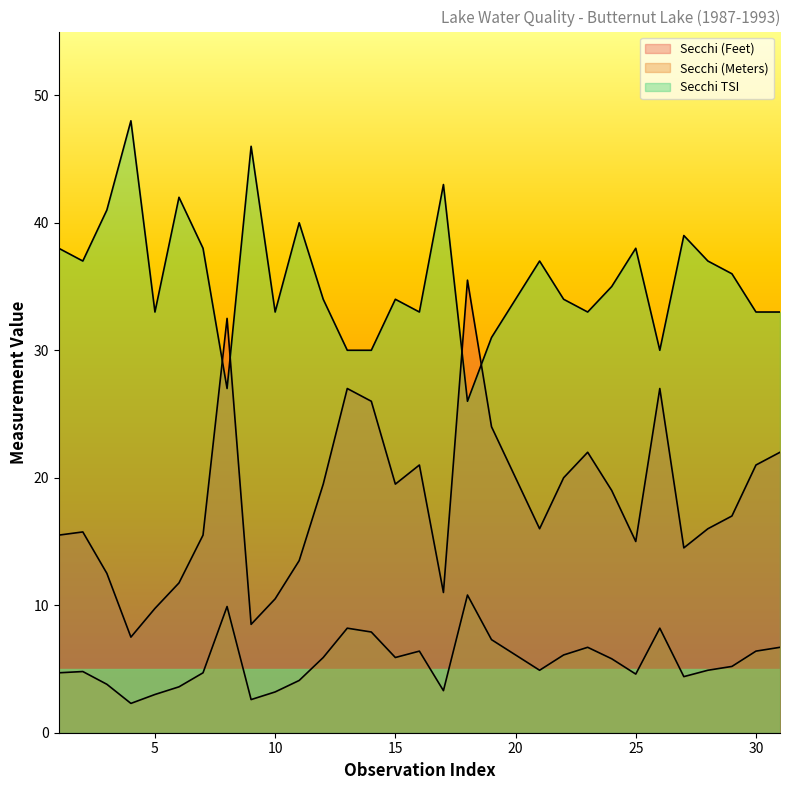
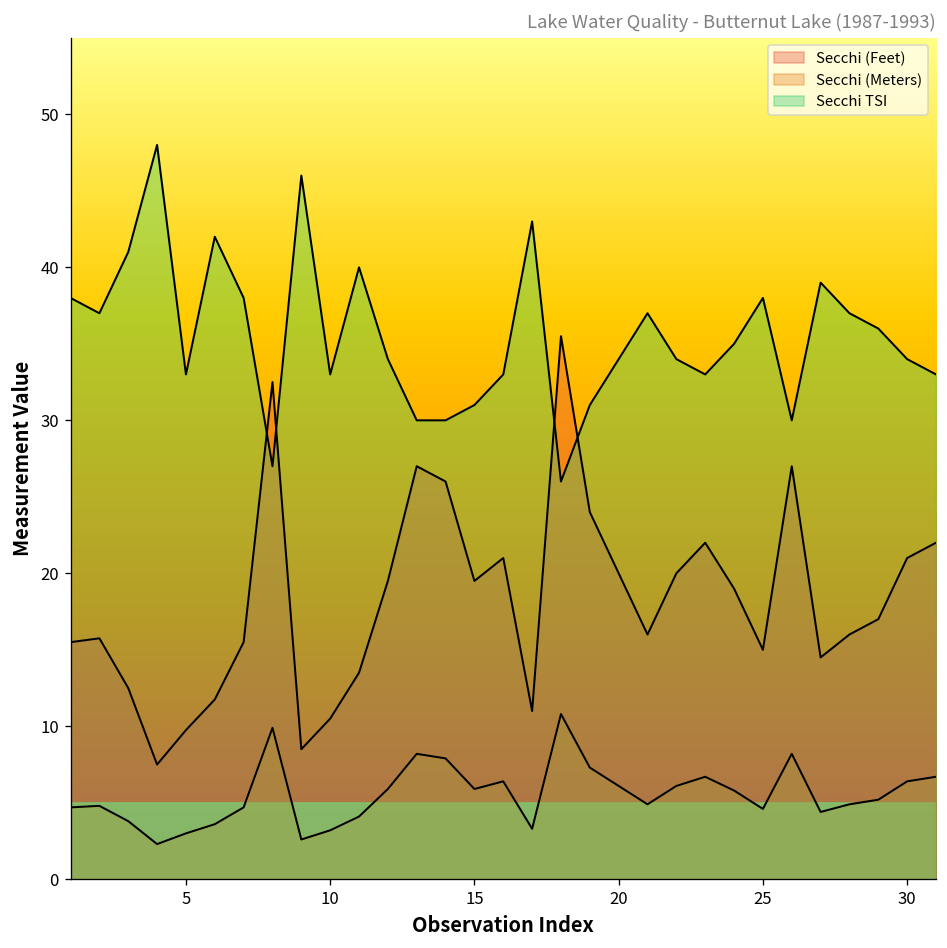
  {
    "Secchi TSI": {
      "5": 33,
      "10": 33,
-     "15": 34,
+     "15": 31,
      "20": 34,
      "25": 38,
-     "30": 33
+     "30": 34
    }
  }
